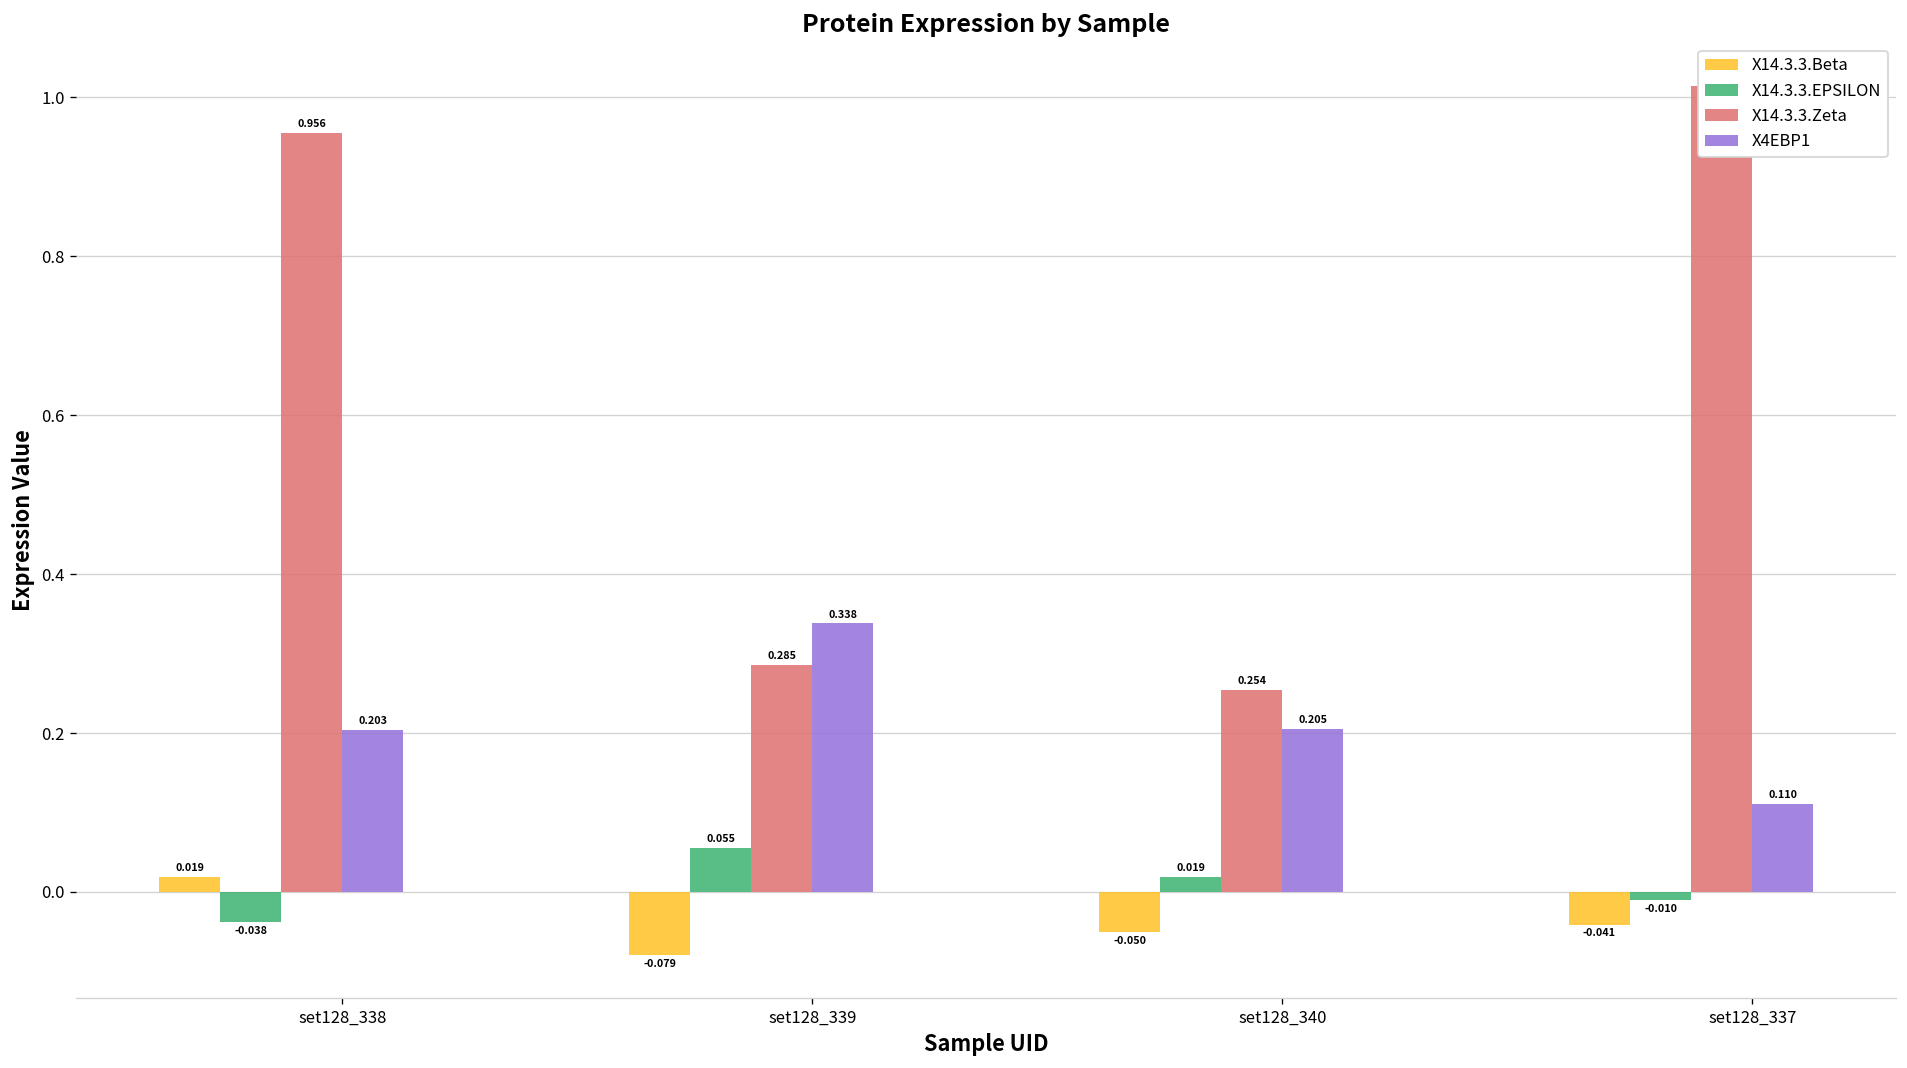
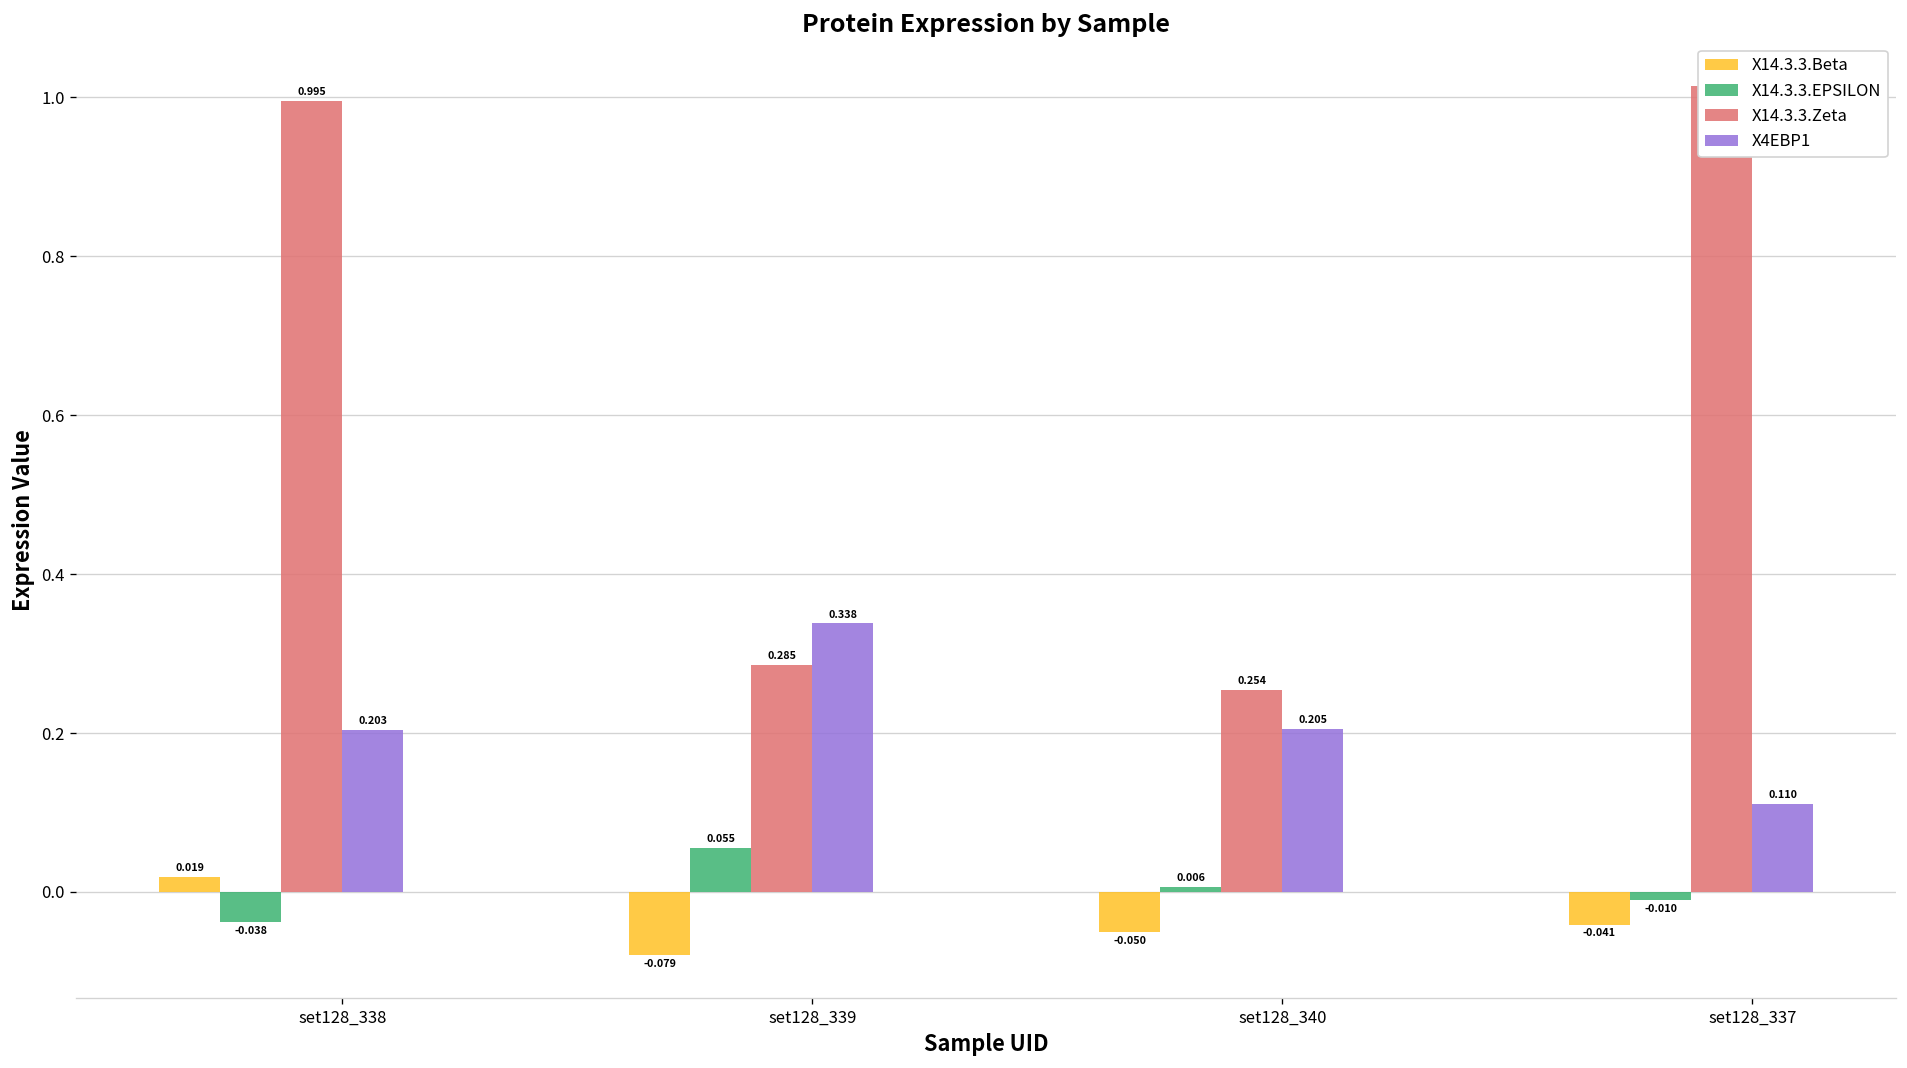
  {
    "X14.3.3.Beta": {
      "set128_338": 0.019,
      "set128_339": -0.079,
      "set128_340": -0.050,
      "set128_337": -0.041
    },
    "X14.3.3.EPSILON": {
      "set128_338": -0.038,
      "set128_339": 0.055,
-     "set128_340": 0.019,
+     "set128_340": 0.006,
      "set128_337": -0.010
    },
    "X14.3.3.Zeta": {
-     "set128_338": 0.956,
+     "set128_338": 0.995,
      "set128_339": 0.285,
      "set128_340": 0.254
    },
    "X4EBP1": {
      "set128_338": 0.203,
      "set128_339": 0.338,
      "set128_340": 0.205,
      "set128_337": 0.110
    }
  }
